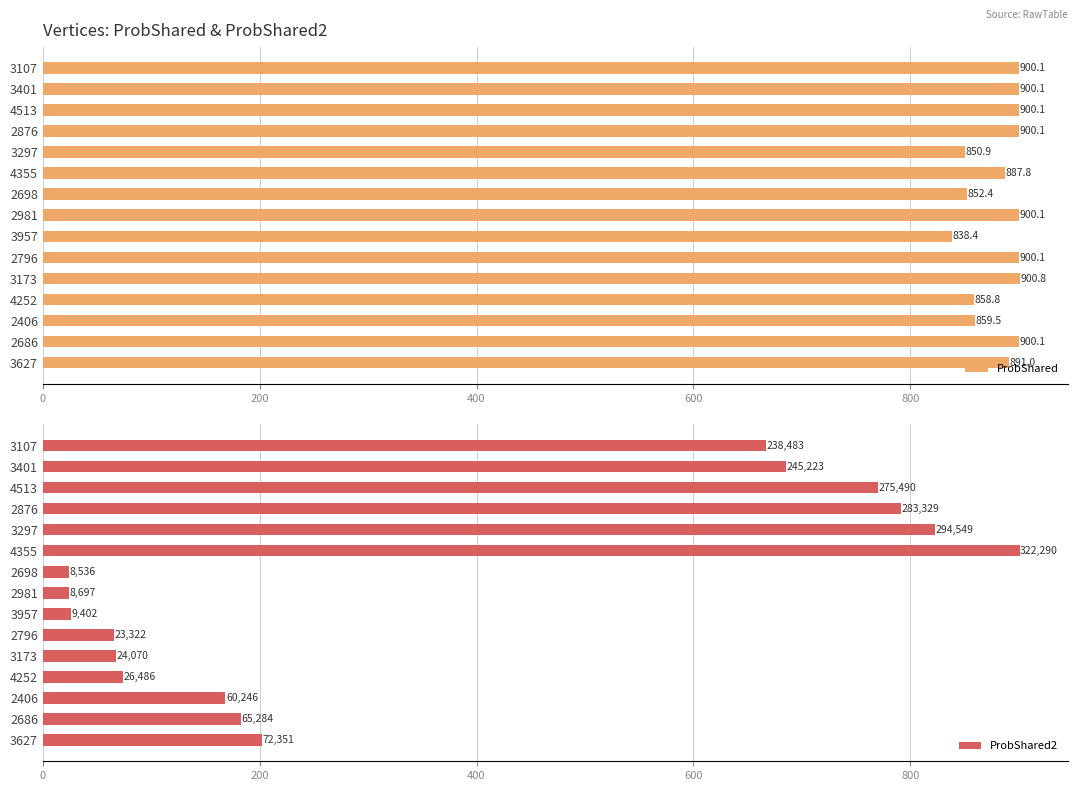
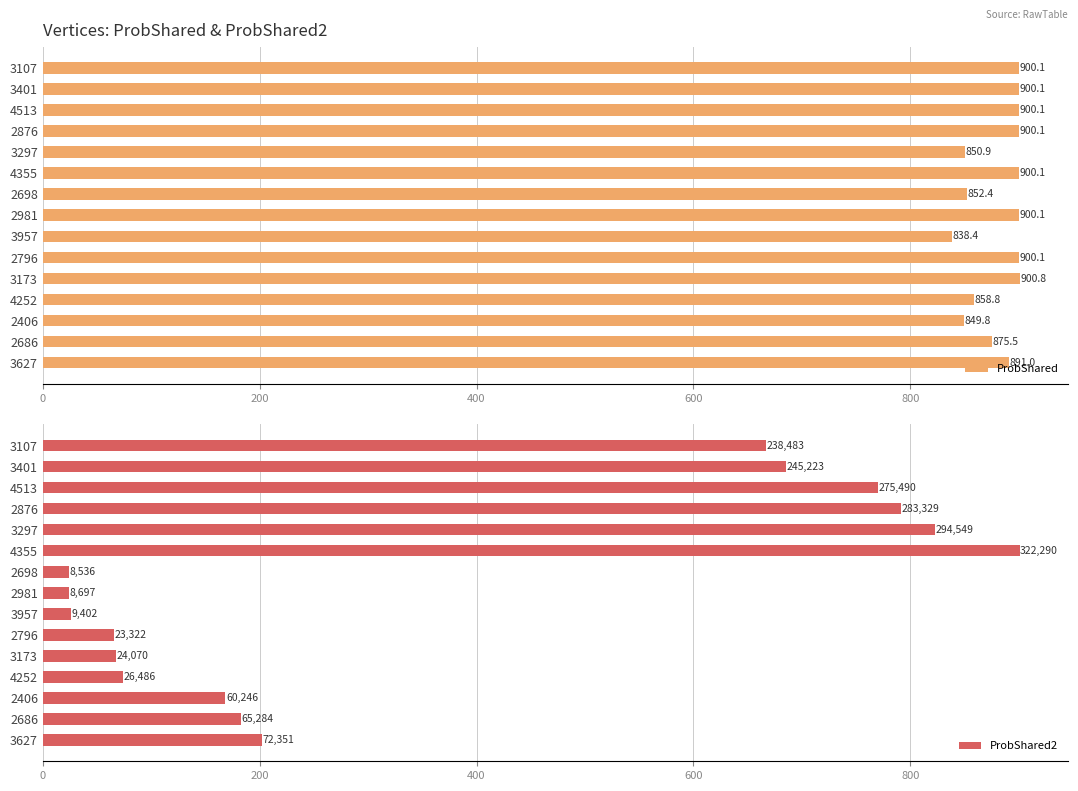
  {
    "Vertices: ProbShared & ProbShared2": {
      "3107": 900.1,
      "3401": 900.1,
      "4513": 900.1,
      "2876": 900.1,
      "3297": 850.9,
-     "4355": 887.8,
+     "4355": 900.1,
      "2698": 852.4,
      "2981": 900.1,
      "3957": 838.4,
      "2796": 900.1,
      "3173": 900.8,
      "4252": 858.8,
-     "2406": 859.5,
-     "2686": 900.1,
+     "2406": 849.8,
+     "2686": 875.5,
      "3627": 891.0
    }
  }
